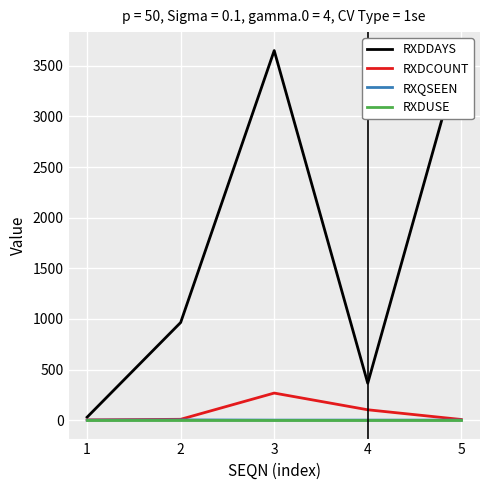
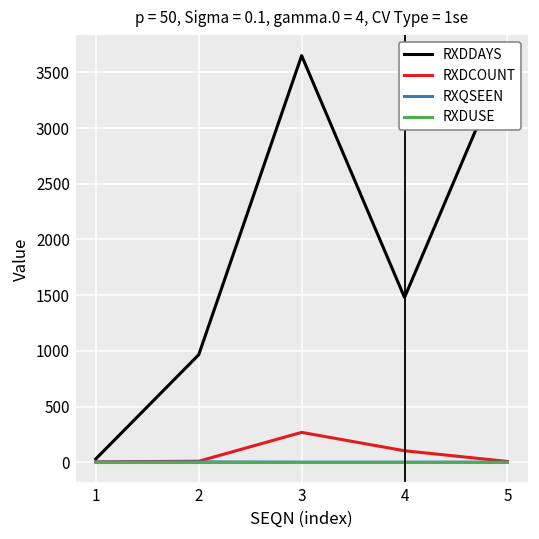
  {
    "RXDDAYS": {
      "1": 30,
      "2": 970,
      "3": 3650,
-     "4": 370
+     "4": 1480
    },
    "RXDCOUNT": {
      "3": 270,
      "4": 100
    },
    "RXDUSE": {
      "3": 0,
      "4": 0
    }
  }
